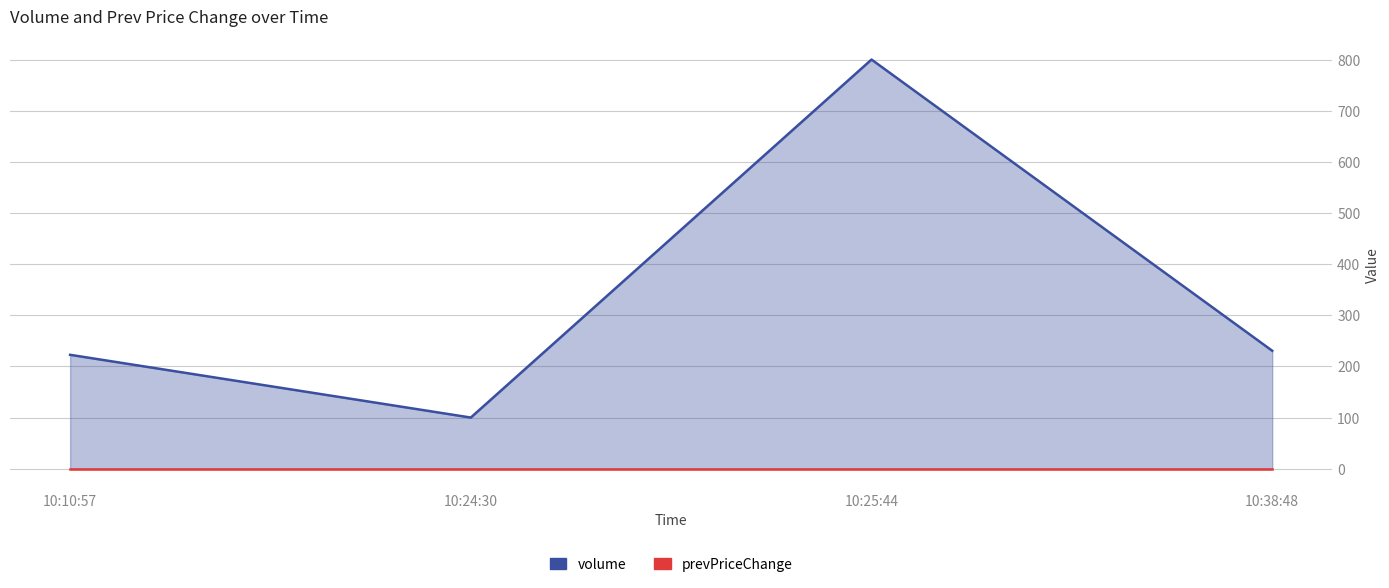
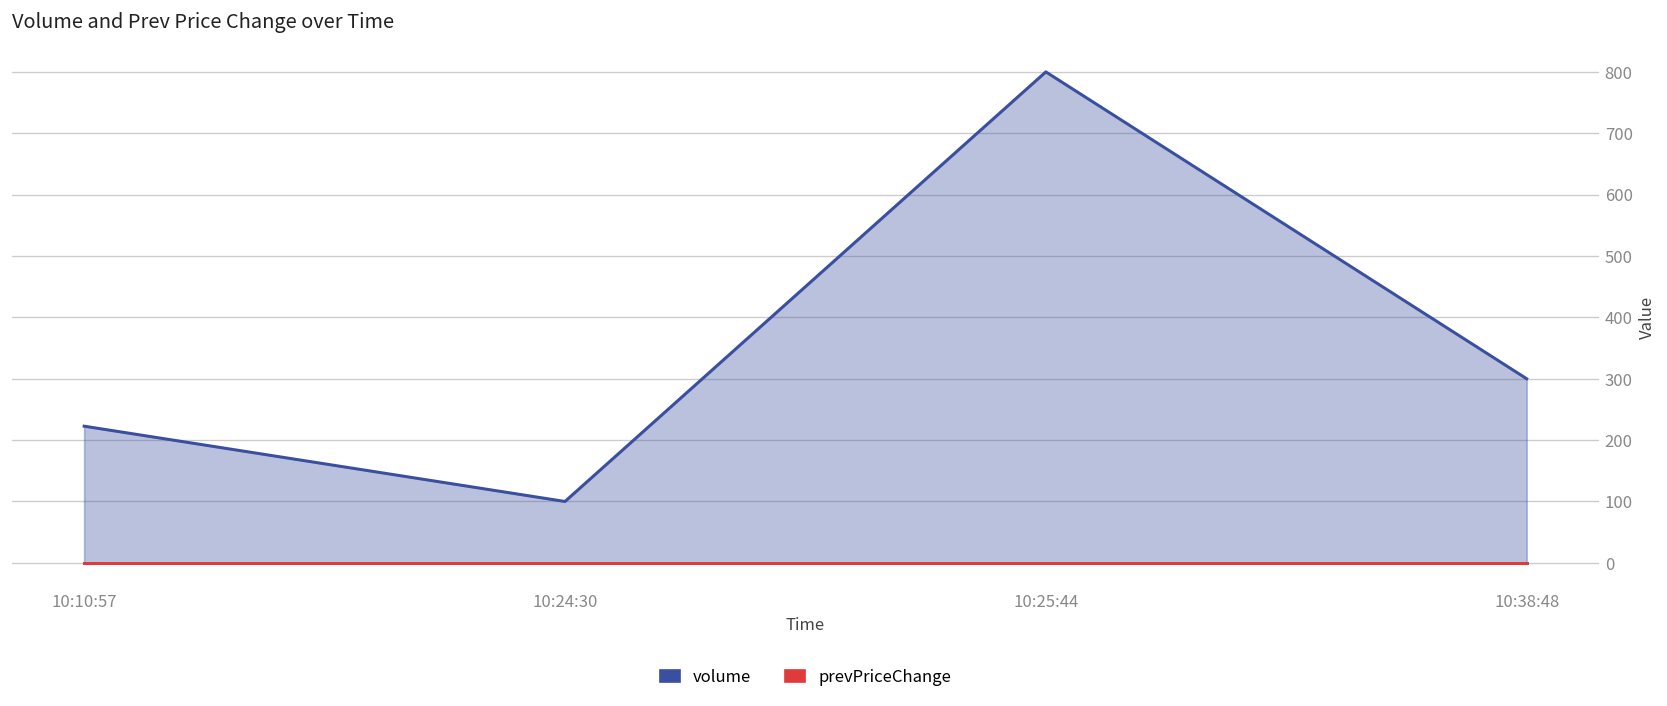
  {
    "volume": {
      "10:10:57": 220,
      "10:24:30": 100,
      "10:25:44": 800,
-     "10:38:48": 230
+     "10:38:48": 300
    },
    "prevPriceChange": {
      "10:10:57": 0,
      "10:24:30": 0,
      "10:25:44": 0,
      "10:38:48": 0
    }
  }
